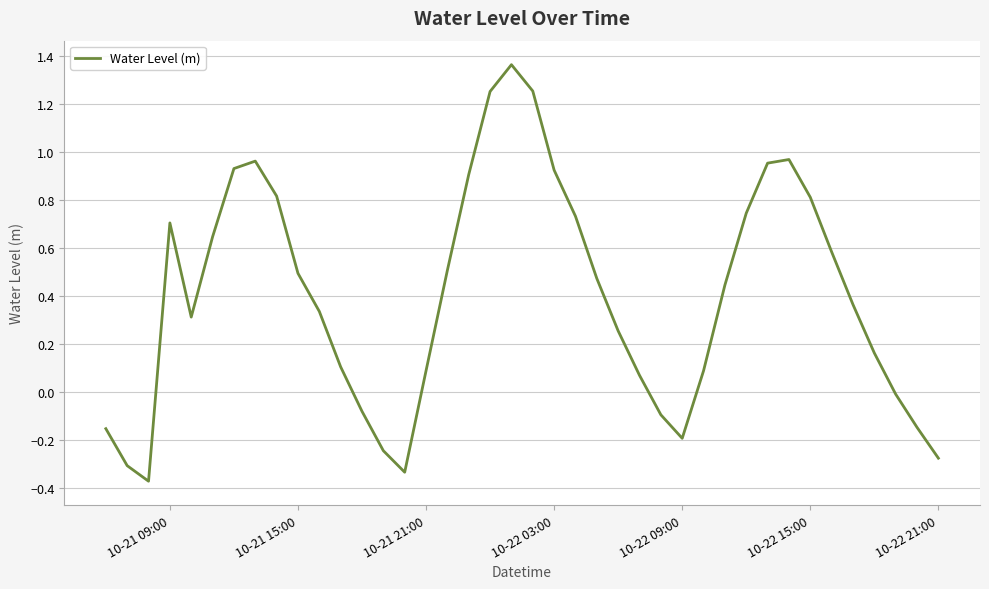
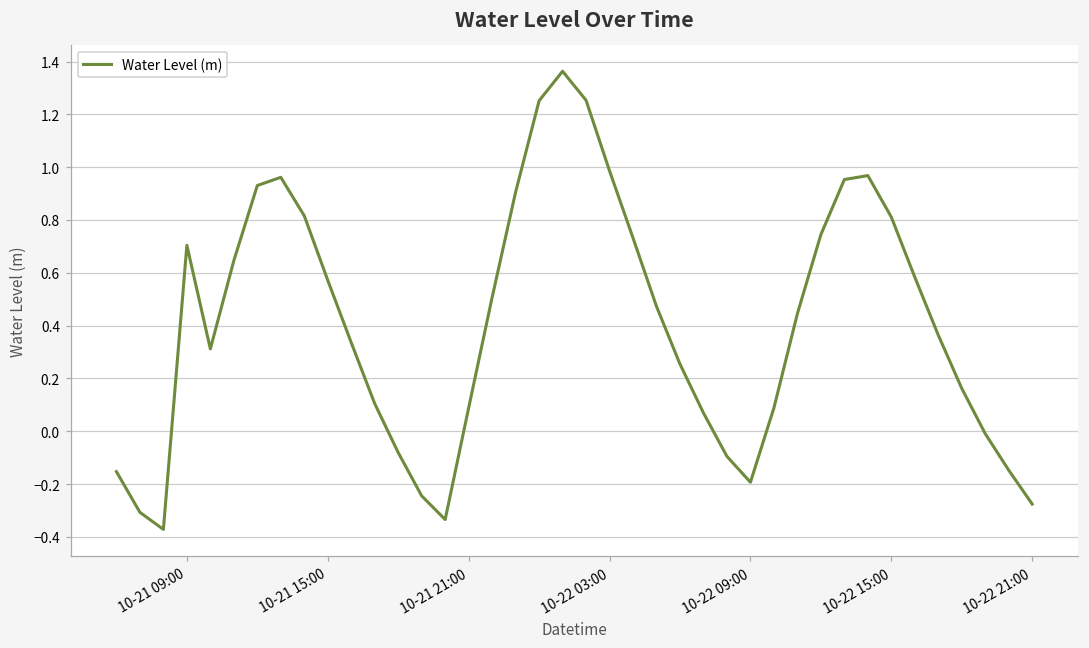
  {
    "10-21 09:00": 0.70,
-   "10-21 15:00": 0.49,
+   "10-21 15:00": 0.57,
    "10-21 21:00": 0.09,
-   "10-22 03:00": 0.92,
+   "10-22 03:00": 0.99,
    "10-22 09:00": -0.19,
    "10-22 15:00": 0.81,
    "10-22 21:00": -0.28
  }
